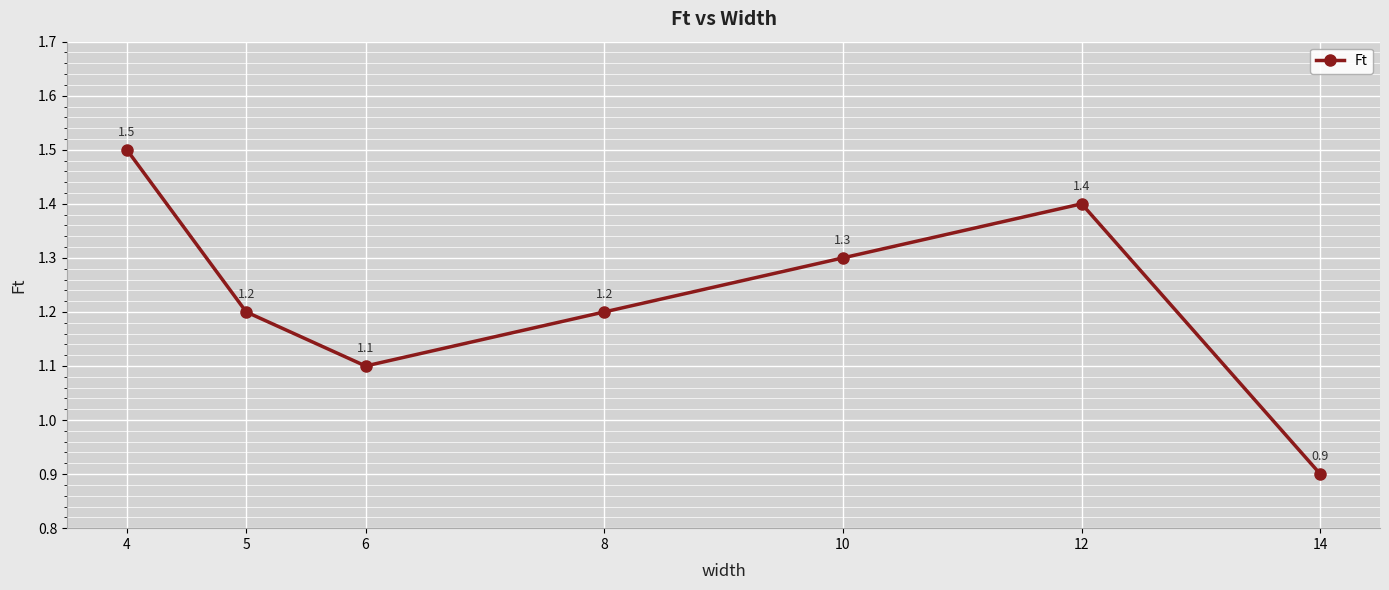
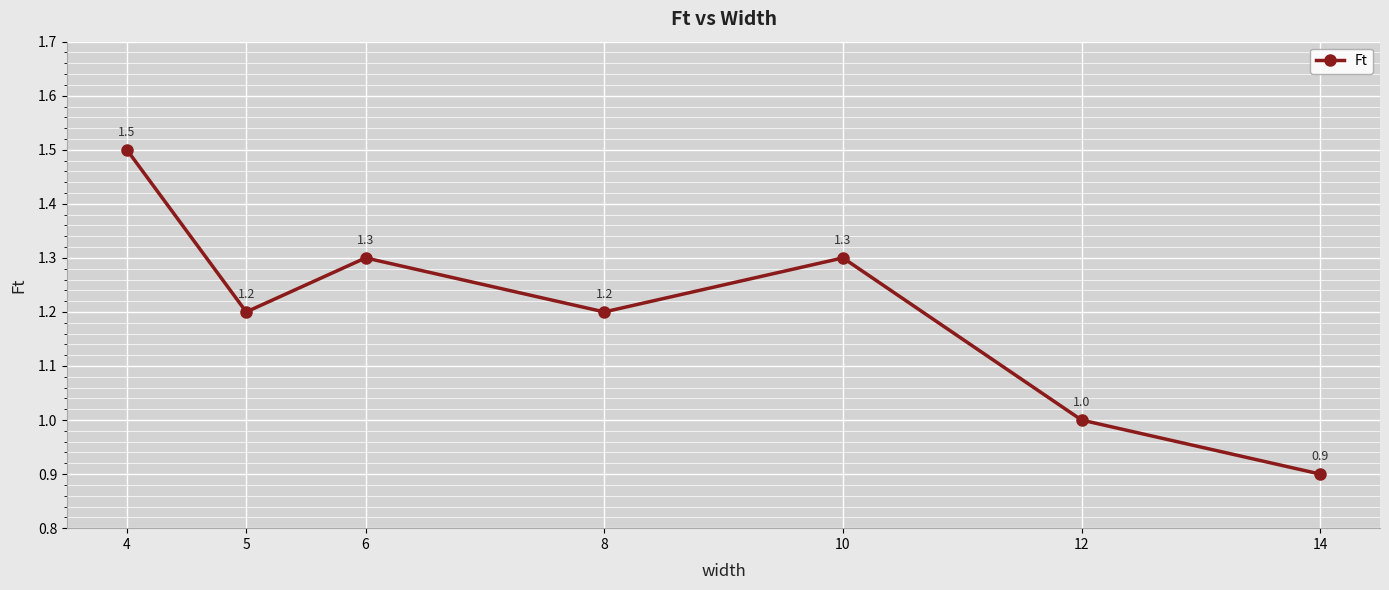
  {
    "4": 1.5,
    "5": 1.2,
-   "6": 1.1,
+   "6": 1.3,
    "8": 1.2,
    "10": 1.3,
-   "12": 1.4,
+   "12": 1.0,
    "14": 0.9
  }
